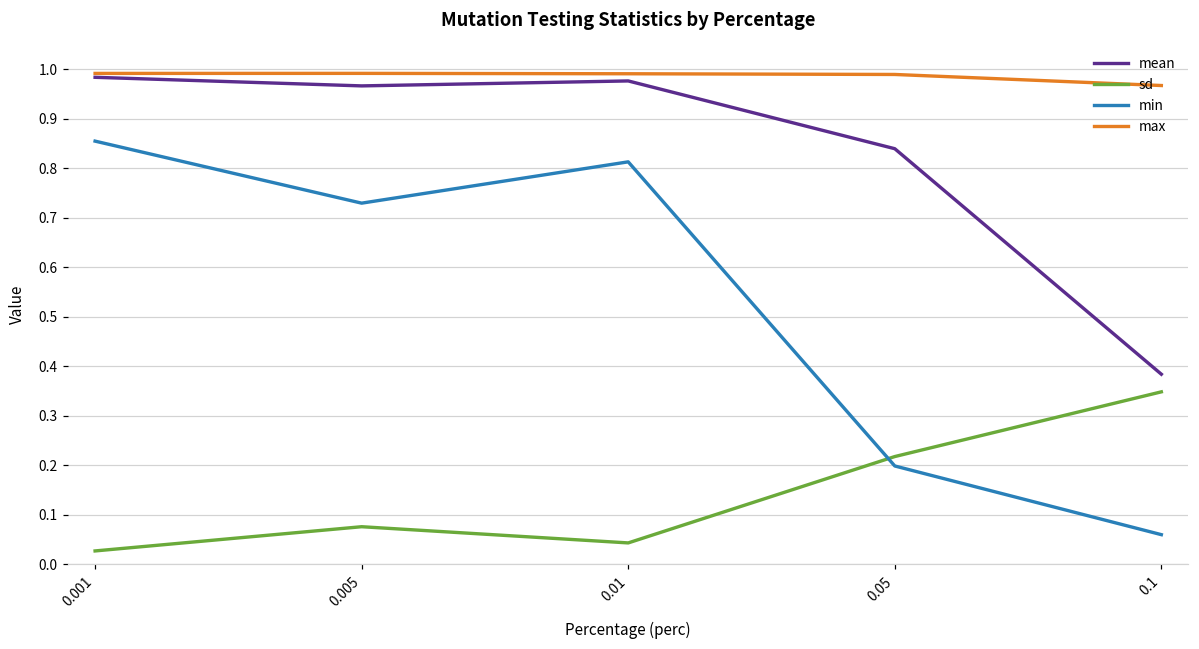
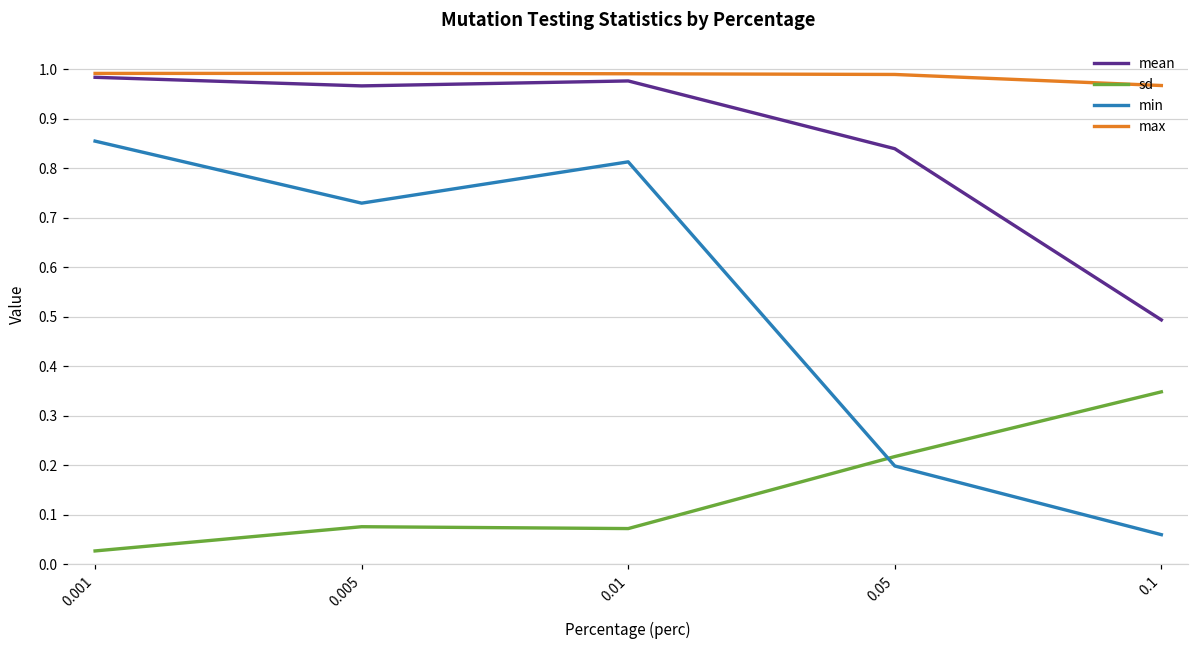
  {
    "mean": {
      "0.001": 0.98,
      "0.005": 0.97,
      "0.01": 0.98,
      "0.05": 0.84,
-     "0.1": 0.38
+     "0.1": 0.49
    },
    "sd": {
      "0.001": 0.03,
      "0.005": 0.08,
-     "0.01": 0.04,
+     "0.01": 0.07,
      "0.05": 0.22,
      "0.1": 0.35
    },
    "min": {
      "0.001": 0.86,
      "0.005": 0.73,
      "0.01": 0.81,
      "0.05": 0.20,
      "0.1": 0.06
    },
    "max": {
      "0.001": 0.99,
      "0.005": 0.99,
      "0.01": 0.99,
      "0.05": 0.99,
      "0.1": 0.97
    }
  }
